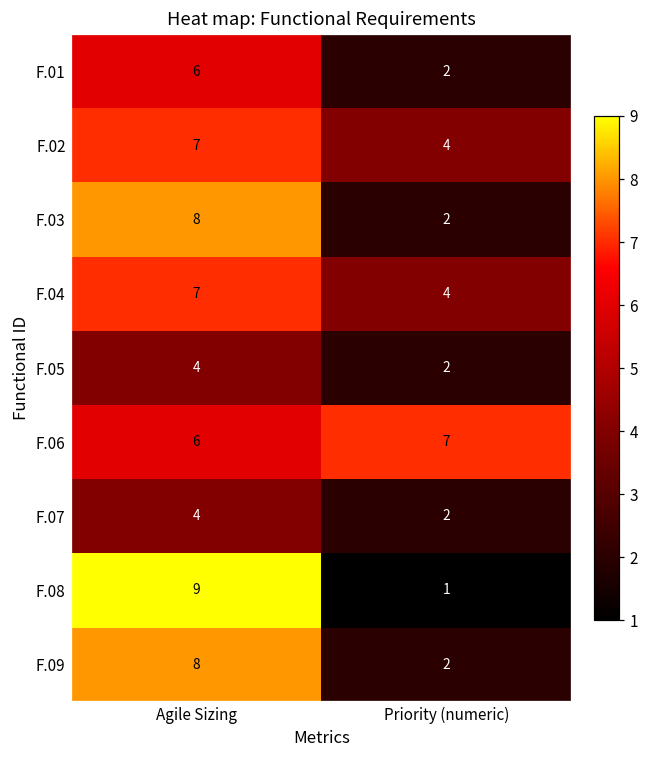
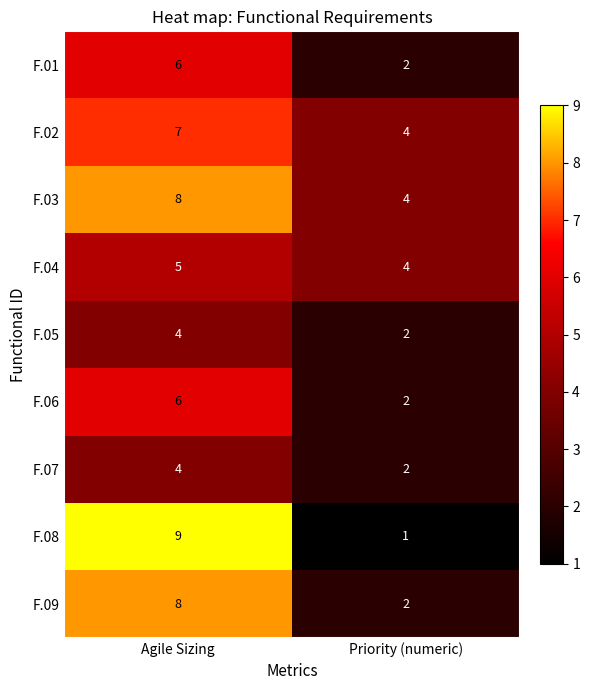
  {
    "F.01": {
      "Agile Sizing": 6,
      "Priority (numeric)": 2
    },
    "F.02": {
      "Agile Sizing": 7,
      "Priority (numeric)": 4
    },
    "F.03": {
      "Agile Sizing": 8,
-     "Priority (numeric)": 2
+     "Priority (numeric)": 4
    },
    "F.04": {
-     "Agile Sizing": 7,
+     "Agile Sizing": 5,
      "Priority (numeric)": 4
    },
    "F.05": {
      "Agile Sizing": 4,
      "Priority (numeric)": 2
    },
    "F.06": {
      "Agile Sizing": 6,
-     "Priority (numeric)": 7
+     "Priority (numeric)": 2
    },
    "F.07": {
      "Agile Sizing": 4,
      "Priority (numeric)": 2
    },
    "F.08": {
      "Agile Sizing": 9,
      "Priority (numeric)": 1
    },
    "F.09": {
      "Agile Sizing": 8,
      "Priority (numeric)": 2
    }
  }
